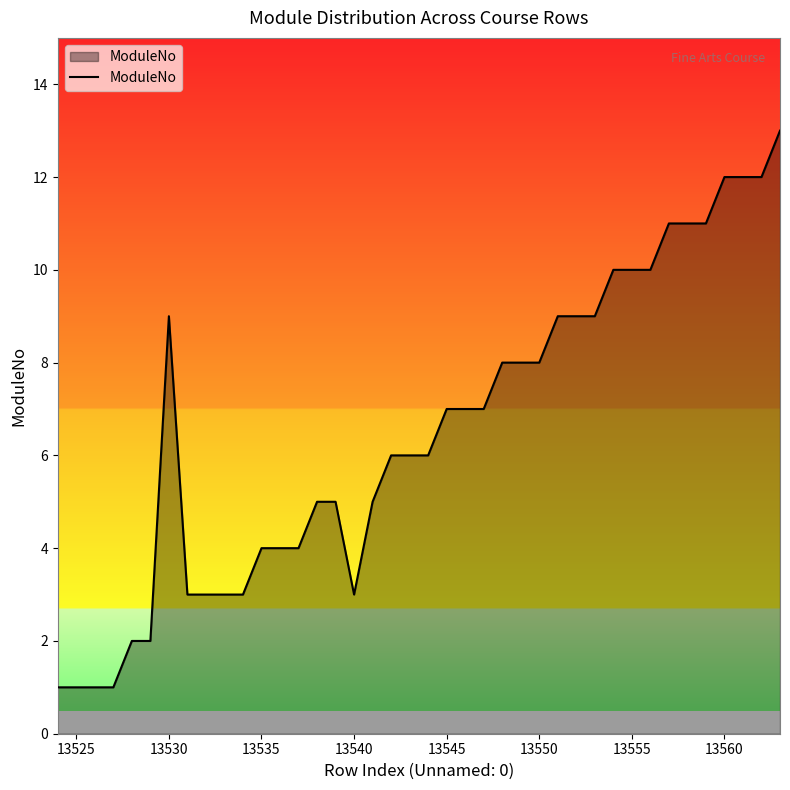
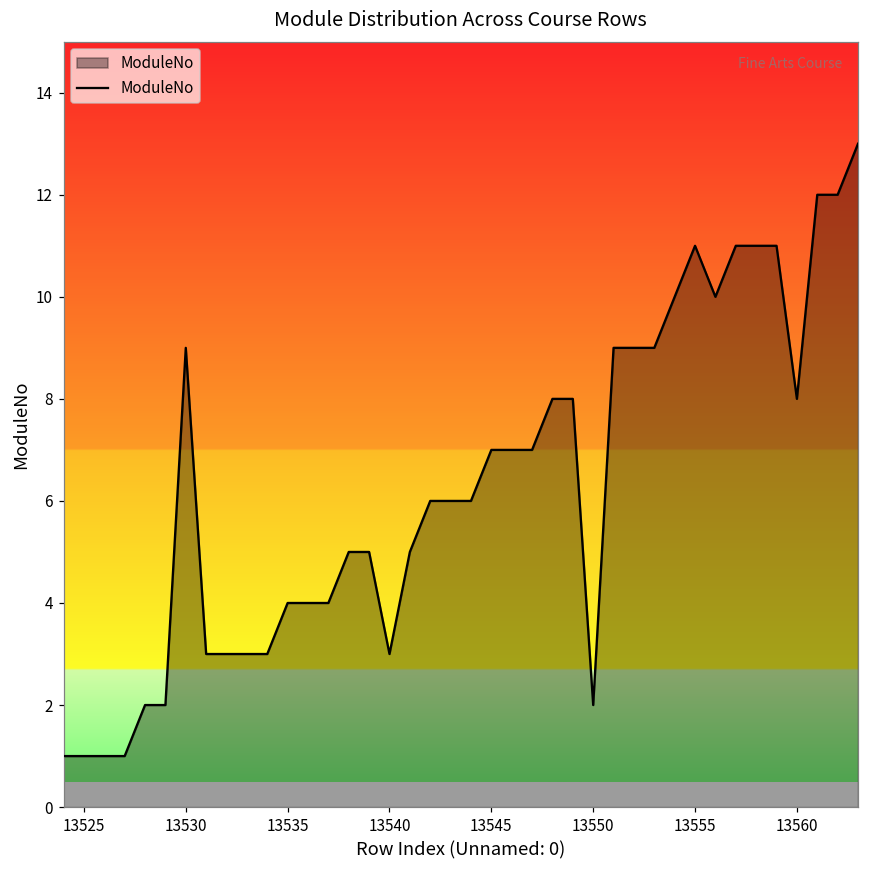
  {
    "13525": 1,
    "13530": 9,
    "13535": 4,
    "13540": 3,
    "13545": 7,
-   "13550": 8,
-   "13555": 10,
-   "13560": 12
+   "13550": 2,
+   "13555": 11,
+   "13560": 8
  }
